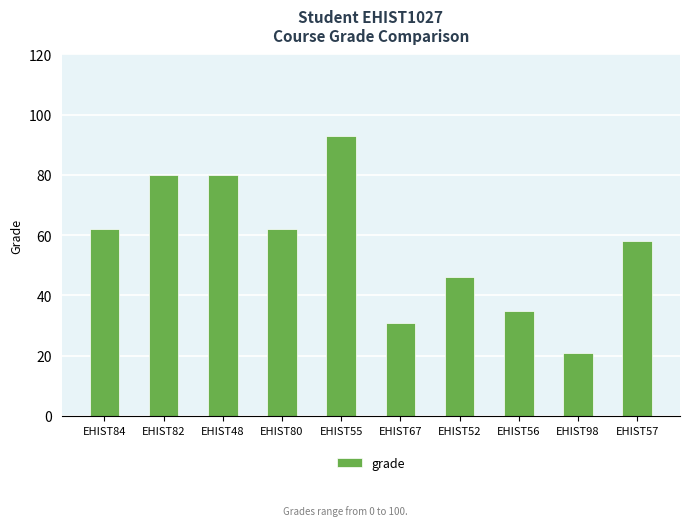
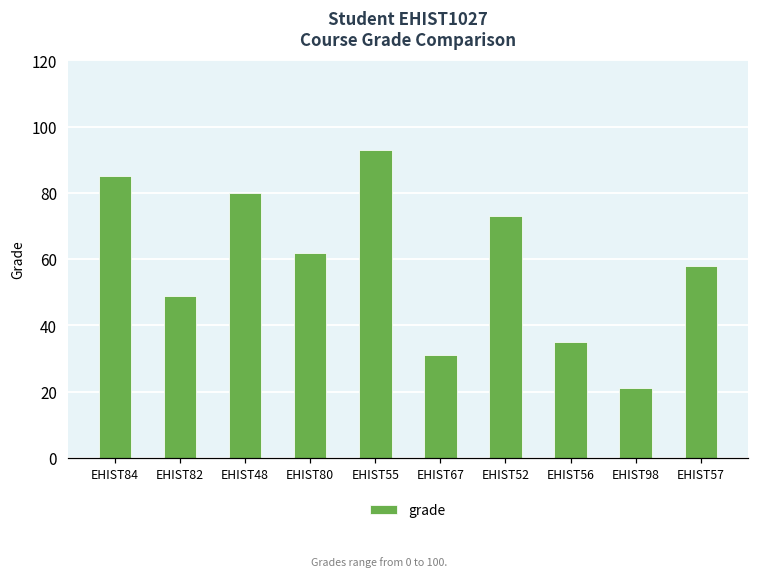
  {
-   "EHIST84": 62,
-   "EHIST82": 80,
+   "EHIST84": 85,
+   "EHIST82": 49,
    "EHIST48": 80,
    "EHIST80": 62,
    "EHIST55": 93,
    "EHIST67": 31,
-   "EHIST52": 46,
+   "EHIST52": 73,
    "EHIST56": 35,
    "EHIST98": 21,
    "EHIST57": 58
  }
